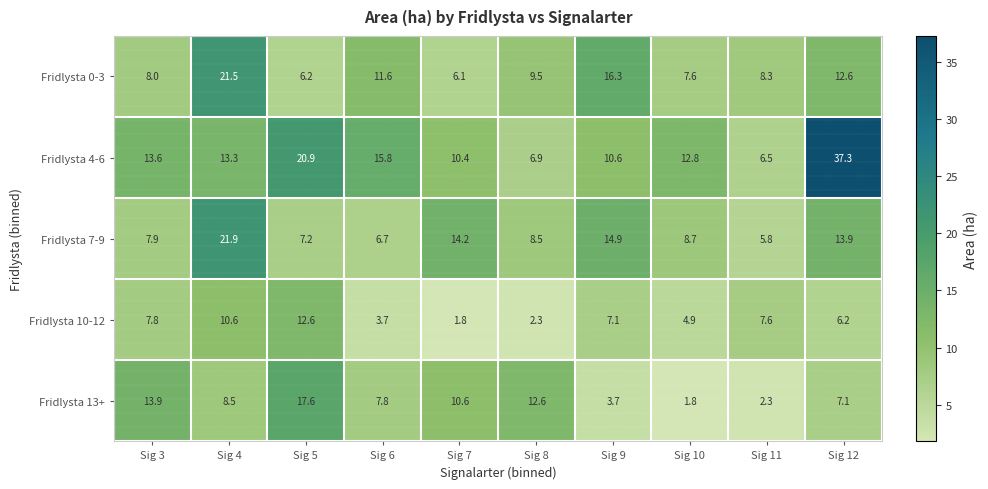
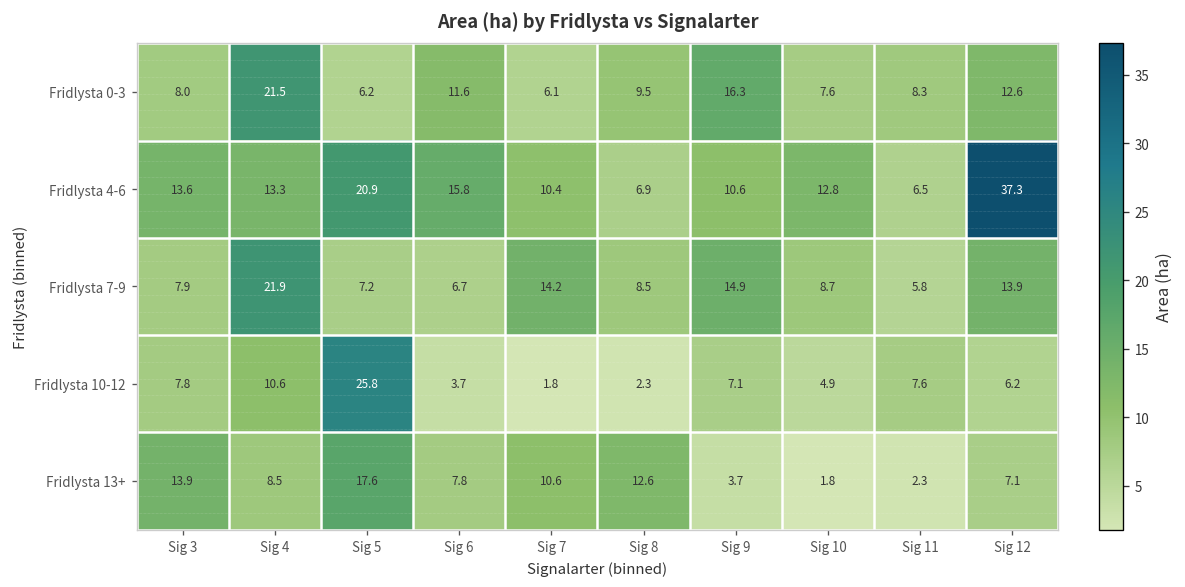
  {
    "Fridlysta 0-3": {
      "Sig 3": 8.0,
      "Sig 4": 21.5,
      "Sig 5": 6.2,
      "Sig 6": 11.6,
      "Sig 7": 6.1,
      "Sig 8": 9.5,
      "Sig 9": 16.3,
      "Sig 10": 7.6,
      "Sig 11": 8.3,
      "Sig 12": 12.6
    },
    "Fridlysta 4-6": {
      "Sig 3": 13.6,
      "Sig 4": 13.3,
      "Sig 5": 20.9,
      "Sig 6": 15.8,
      "Sig 7": 10.4,
      "Sig 8": 6.9,
      "Sig 9": 10.6,
      "Sig 10": 12.8,
      "Sig 11": 6.5,
      "Sig 12": 37.3
    },
    "Fridlysta 7-9": {
      "Sig 3": 7.9,
      "Sig 4": 21.9,
      "Sig 5": 7.2,
      "Sig 6": 6.7,
      "Sig 7": 14.2,
      "Sig 8": 8.5,
      "Sig 9": 14.9,
      "Sig 10": 8.7,
      "Sig 11": 5.8,
      "Sig 12": 13.9
    },
    "Fridlysta 10-12": {
      "Sig 3": 7.8,
      "Sig 4": 10.6,
-     "Sig 5": 12.6,
+     "Sig 5": 25.8,
      "Sig 6": 3.7,
      "Sig 7": 1.8,
      "Sig 8": 2.3,
      "Sig 9": 7.1,
      "Sig 10": 4.9,
      "Sig 11": 7.6,
      "Sig 12": 6.2
    },
    "Fridlysta 13+": {
      "Sig 3": 13.9,
      "Sig 4": 8.5,
      "Sig 5": 17.6,
      "Sig 6": 7.8,
      "Sig 7": 10.6,
      "Sig 8": 12.6,
      "Sig 9": 3.7,
      "Sig 10": 1.8,
      "Sig 11": 2.3,
      "Sig 12": 7.1
    }
  }
